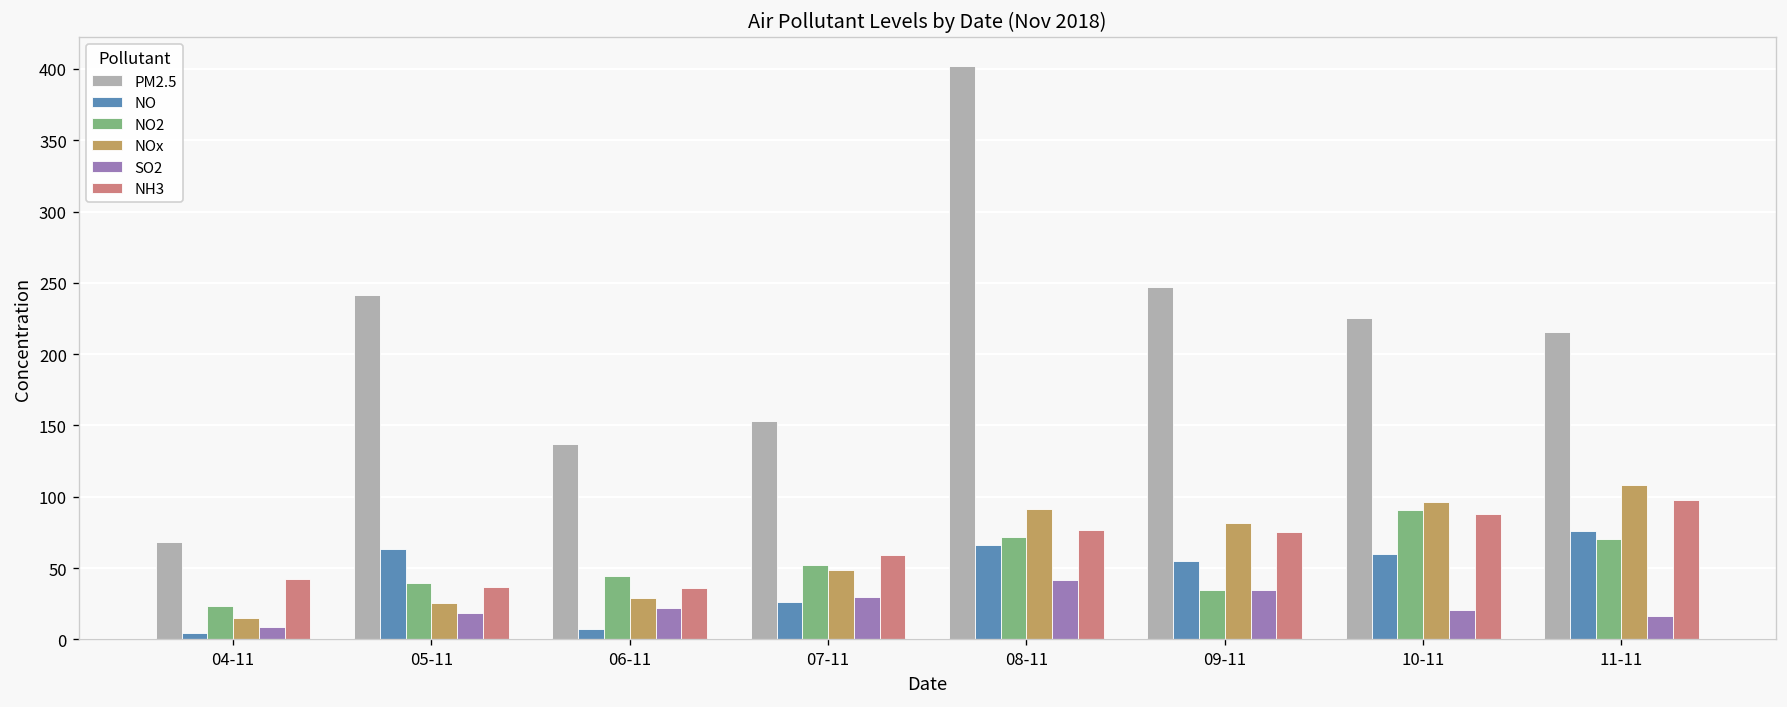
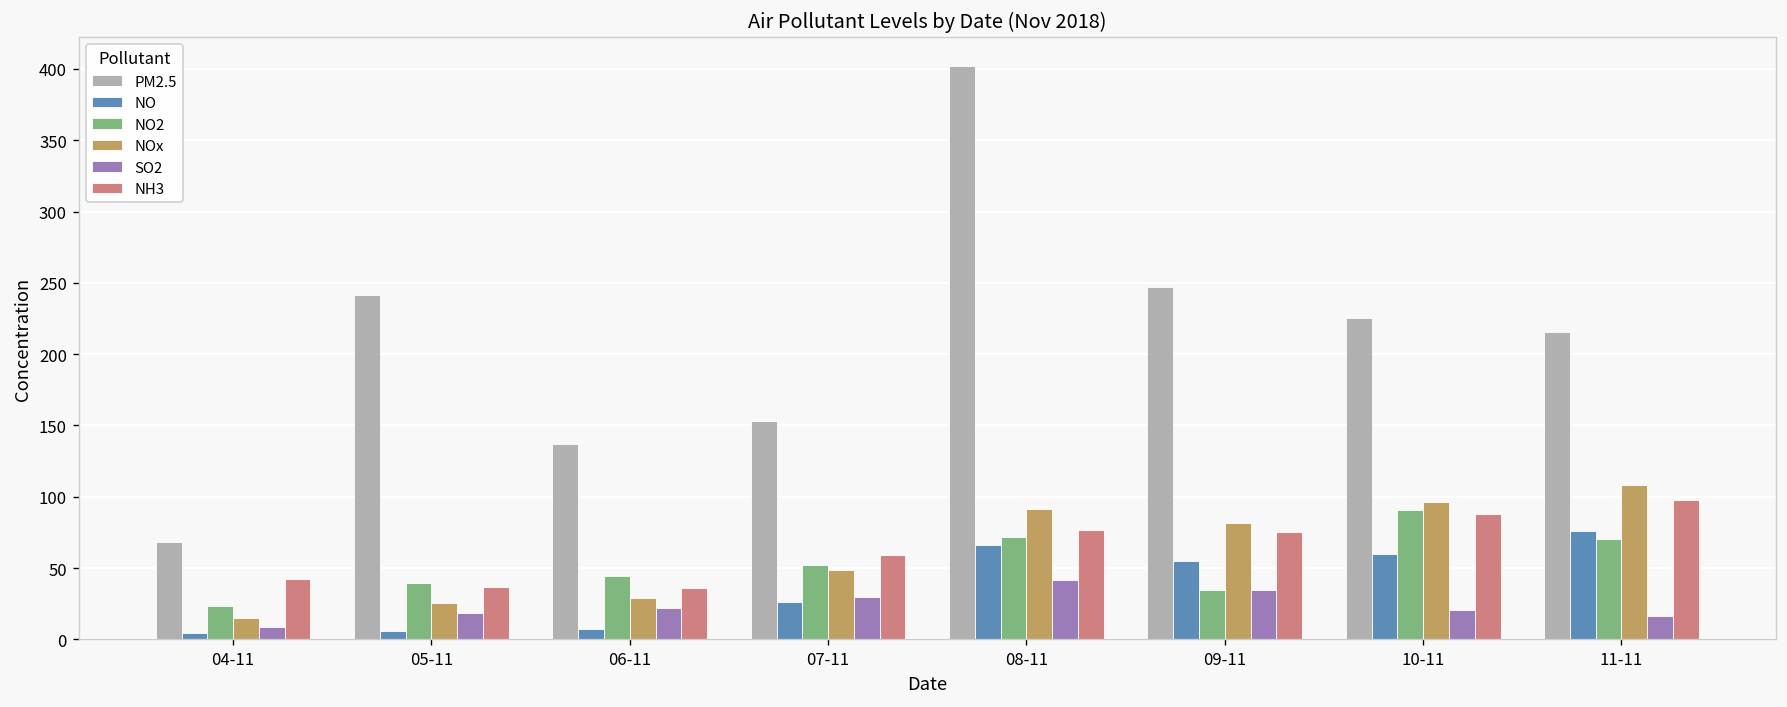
  {
    "NO": {
      "04-11": 5,
-     "05-11": 63,
+     "05-11": 6,
      "06-11": 7,
      "07-11": 26,
      "08-11": 66,
      "09-11": 55,
      "10-11": 60,
      "11-11": 76
    },
    "NO2": {
      "04-11": 24,
      "05-11": 39,
      "06-11": 45,
      "07-11": 52,
      "08-11": 72,
      "09-11": 35,
      "10-11": 91,
      "11-11": 70
    }
  }
